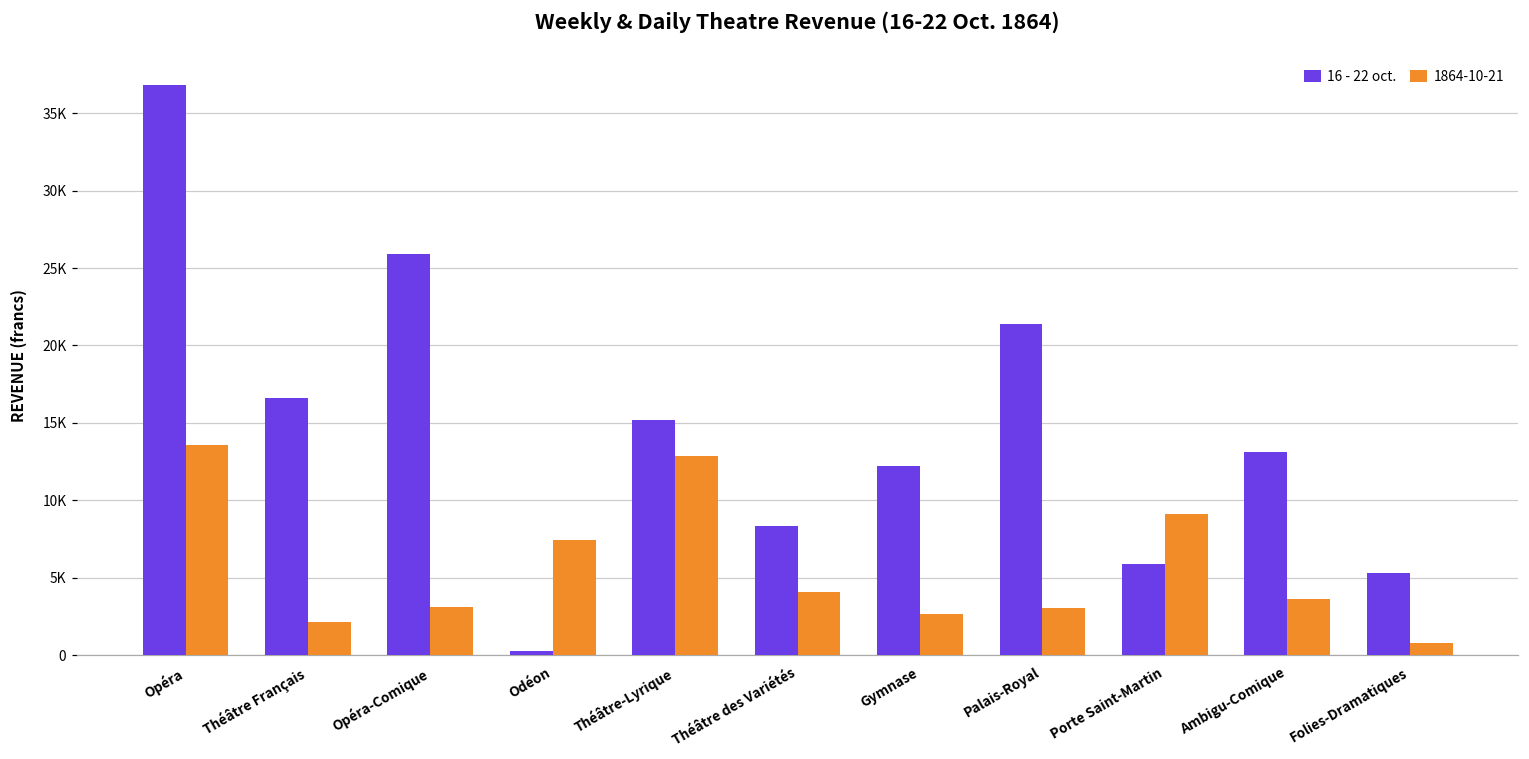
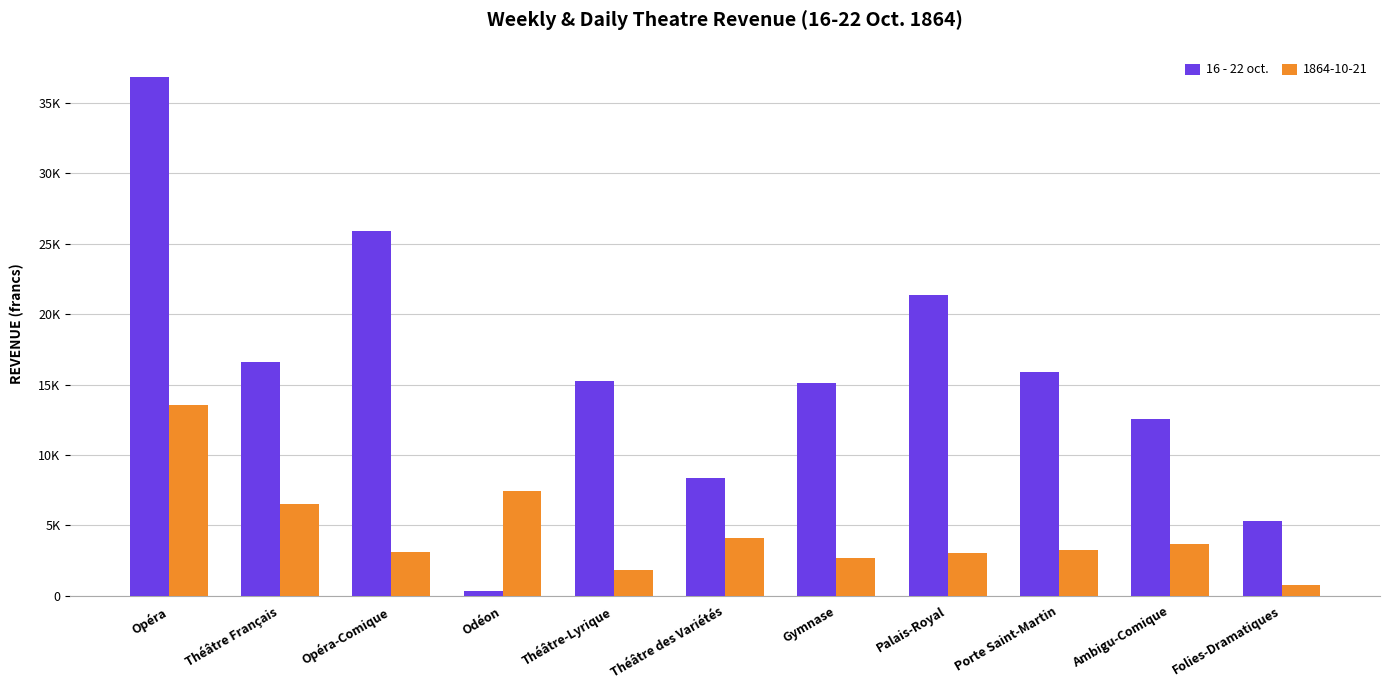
  {
    "16 - 22 oct.": {
      "Opéra": 36800,
      "Théâtre Français": 16600,
      "Opéra-Comique": 25900,
      "Odéon": 300,
      "Théâtre-Lyrique": 15200,
      "Théâtre des Variétés": 8300,
-     "Gymnase": 12200,
+     "Gymnase": 15100,
      "Palais-Royal": 21400,
-     "Porte Saint-Martin": 5900,
-     "Ambigu-Comique": 13100,
+     "Porte Saint-Martin": 15900,
+     "Ambigu-Comique": 12500,
      "Folies-Dramatiques": 5300
    },
    "1864-10-21": {
      "Opéra": 13600,
-     "Théâtre Français": 2200,
+     "Théâtre Français": 6500,
      "Opéra-Comique": 3100,
      "Odéon": 7400,
-     "Théâtre-Lyrique": 12900,
+     "Théâtre-Lyrique": 1900,
      "Théâtre des Variétés": 4100,
      "Gymnase": 2700,
      "Palais-Royal": 3100,
-     "Porte Saint-Martin": 9100,
+     "Porte Saint-Martin": 3300,
      "Ambigu-Comique": 3700,
      "Folies-Dramatiques": 800
    }
  }
